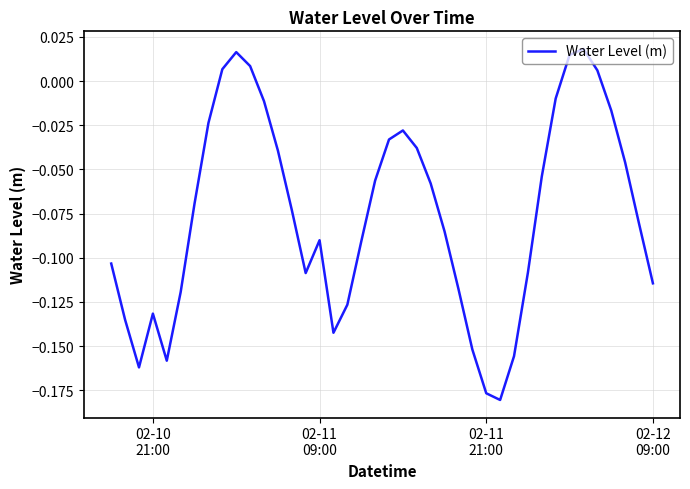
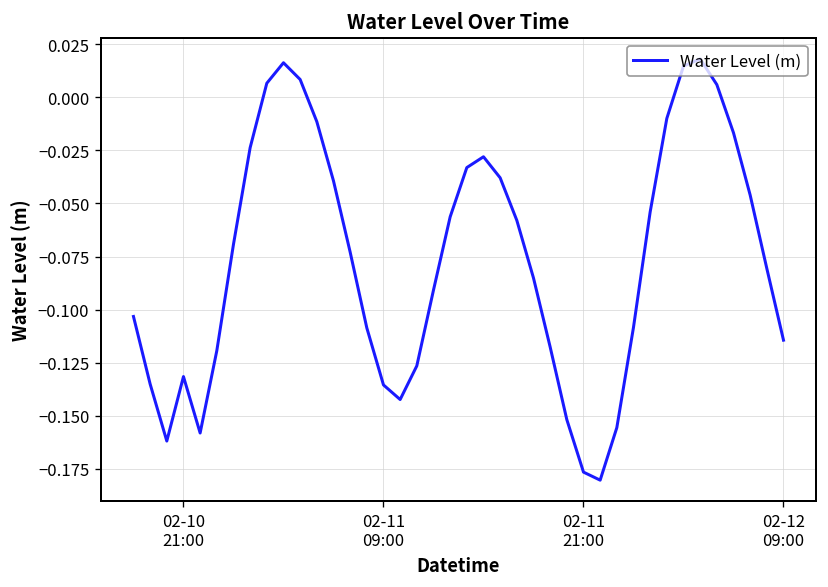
  {
    "02-10 21:00": -0.132,
-   "02-11 09:00": -0.090,
+   "02-11 09:00": -0.136,
    "02-11 21:00": -0.177,
    "02-12 09:00": -0.114
  }
